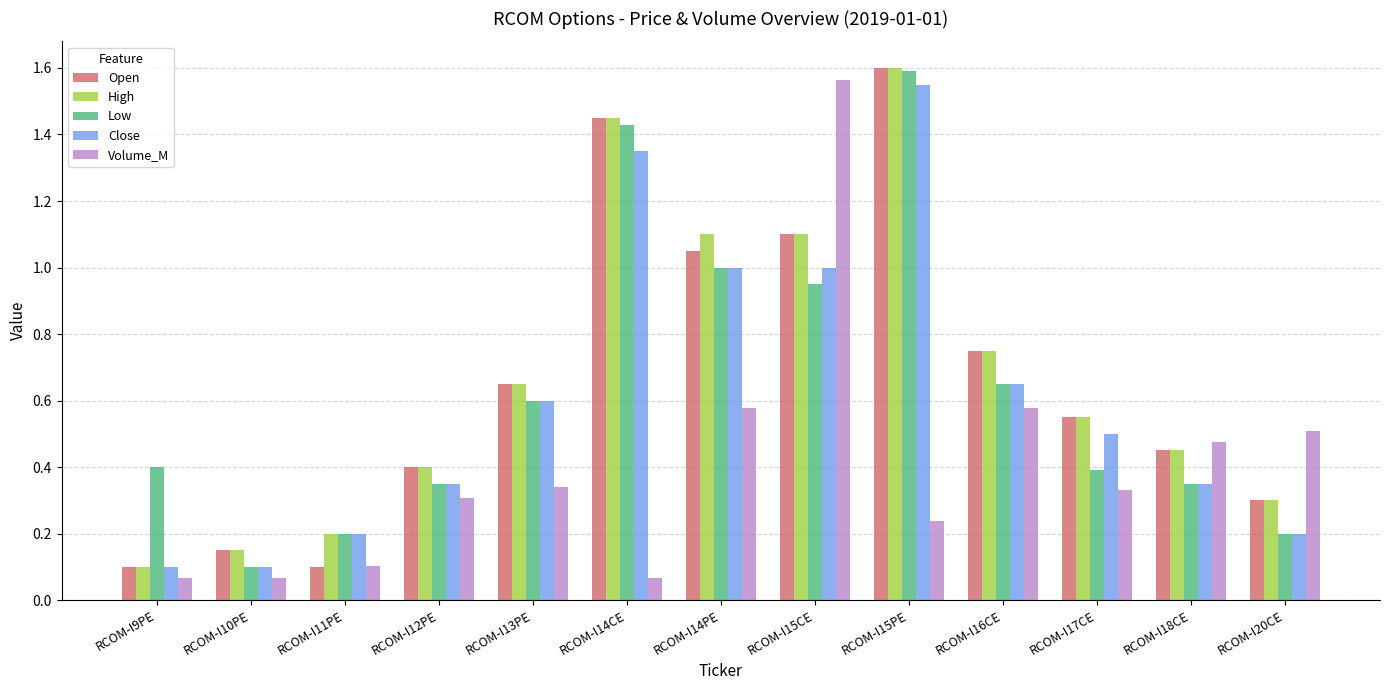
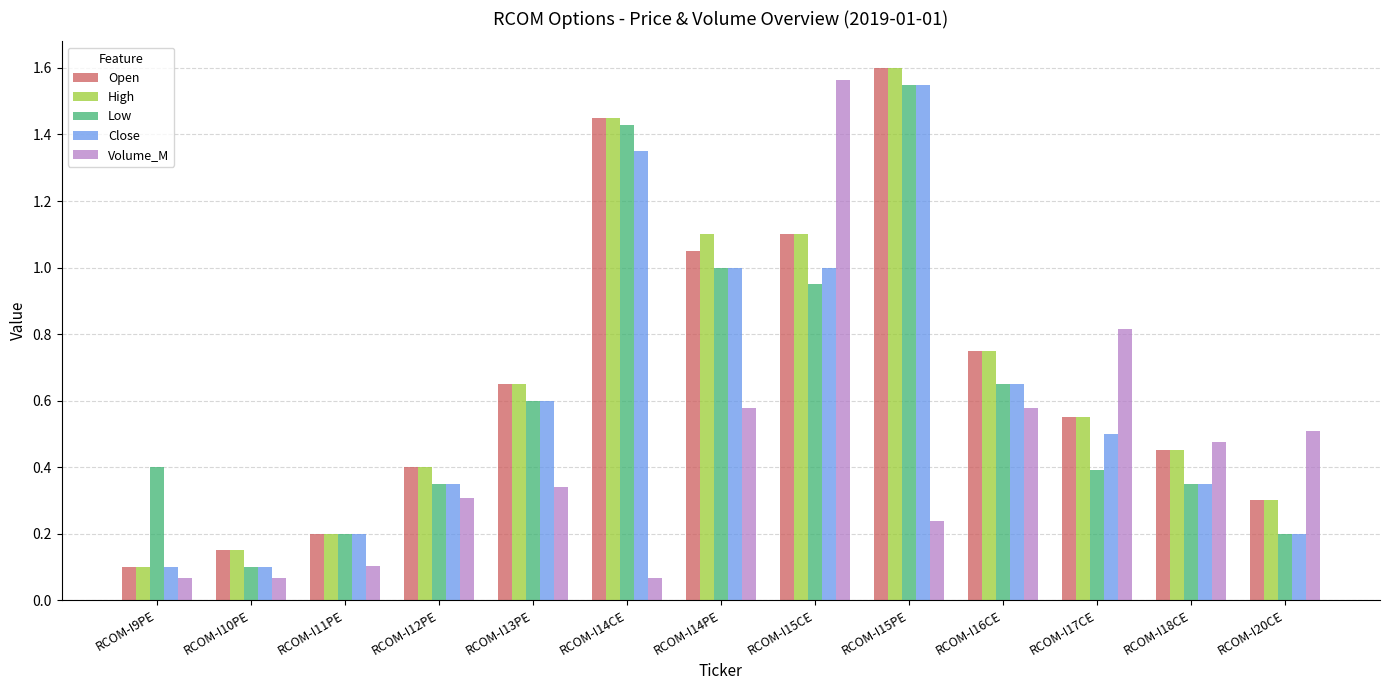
  {
    "Open": {
      "RCOM-I9PE": 0.1,
      "RCOM-I10PE": 0.15,
-     "RCOM-I11PE": 0.1,
+     "RCOM-I11PE": 0.2,
      "RCOM-I12PE": 0.4,
      "RCOM-I13PE": 0.65,
      "RCOM-I14CE": 1.45,
      "RCOM-I14PE": 1.05,
      "RCOM-I15CE": 1.1,
      "RCOM-I15PE": 1.6,
      "RCOM-I16CE": 0.75,
      "RCOM-I17CE": 0.55,
      "RCOM-I18CE": 0.45,
      "RCOM-I20CE": 0.3
    },
    "High": {
      "RCOM-I9PE": 0.10,
      "RCOM-I10PE": 0.15,
      "RCOM-I11PE": 0.20,
      "RCOM-I12PE": 0.40,
      "RCOM-I13PE": 0.65,
      "RCOM-I14CE": 1.45,
      "RCOM-I14PE": 1.10,
      "RCOM-I15CE": 1.10,
      "RCOM-I15PE": 1.60,
      "RCOM-I16CE": 0.75,
      "RCOM-I17CE": 0.55,
      "RCOM-I18CE": 0.45,
      "RCOM-I20CE": 0.30
    },
    "Low": {
      "RCOM-I9PE": 0.40,
      "RCOM-I10PE": 0.10,
      "RCOM-I11PE": 0.20,
      "RCOM-I12PE": 0.35,
      "RCOM-I13PE": 0.60,
      "RCOM-I14CE": 1.43,
      "RCOM-I14PE": 1.00,
      "RCOM-I15CE": 0.95,
-     "RCOM-I15PE": 1.59,
+     "RCOM-I15PE": 1.55,
      "RCOM-I16CE": 0.65,
      "RCOM-I17CE": 0.39,
      "RCOM-I18CE": 0.35,
      "RCOM-I20CE": 0.20
    },
    "Close": {
      "RCOM-I9PE": 0.10,
      "RCOM-I10PE": 0.10,
      "RCOM-I11PE": 0.20,
      "RCOM-I12PE": 0.35,
      "RCOM-I13PE": 0.60,
      "RCOM-I14CE": 1.35,
      "RCOM-I14PE": 1.00,
      "RCOM-I15CE": 1.00,
      "RCOM-I15PE": 1.55,
      "RCOM-I16CE": 0.65,
      "RCOM-I17CE": 0.50,
      "RCOM-I18CE": 0.35,
      "RCOM-I20CE": 0.20
    },
    "Volume_M": {
      "RCOM-I9PE": 0.07,
      "RCOM-I10PE": 0.07,
      "RCOM-I11PE": 0.10,
      "RCOM-I12PE": 0.31,
      "RCOM-I13PE": 0.34,
      "RCOM-I14CE": 0.07,
      "RCOM-I14PE": 0.58,
      "RCOM-I15CE": 1.56,
      "RCOM-I15PE": 0.24,
      "RCOM-I16CE": 0.58,
-     "RCOM-I17CE": 0.33,
+     "RCOM-I17CE": 0.82,
      "RCOM-I18CE": 0.48,
      "RCOM-I20CE": 0.51
    }
  }
